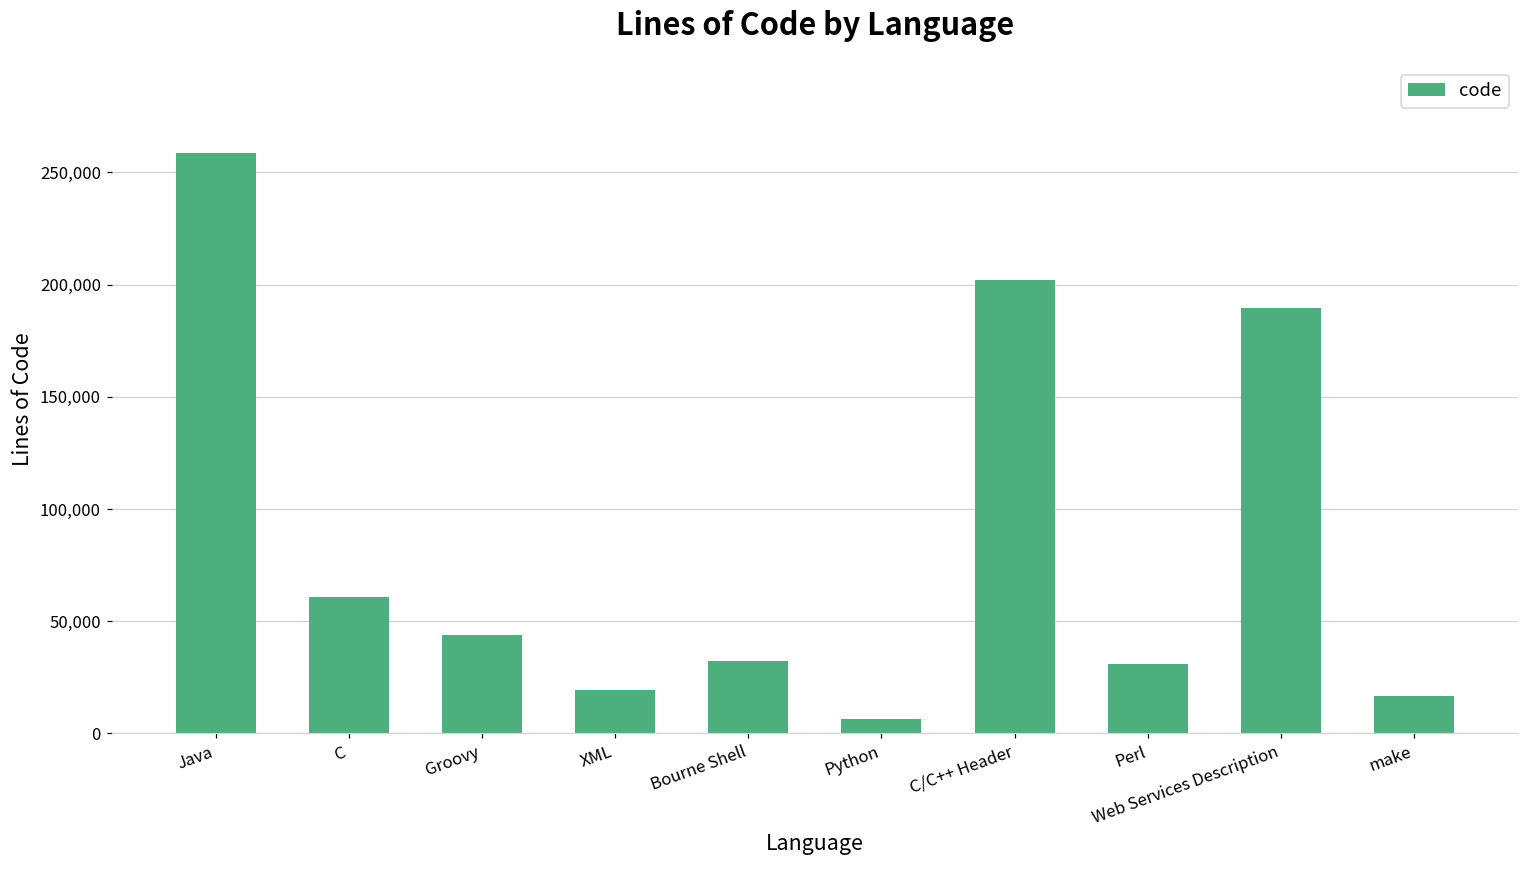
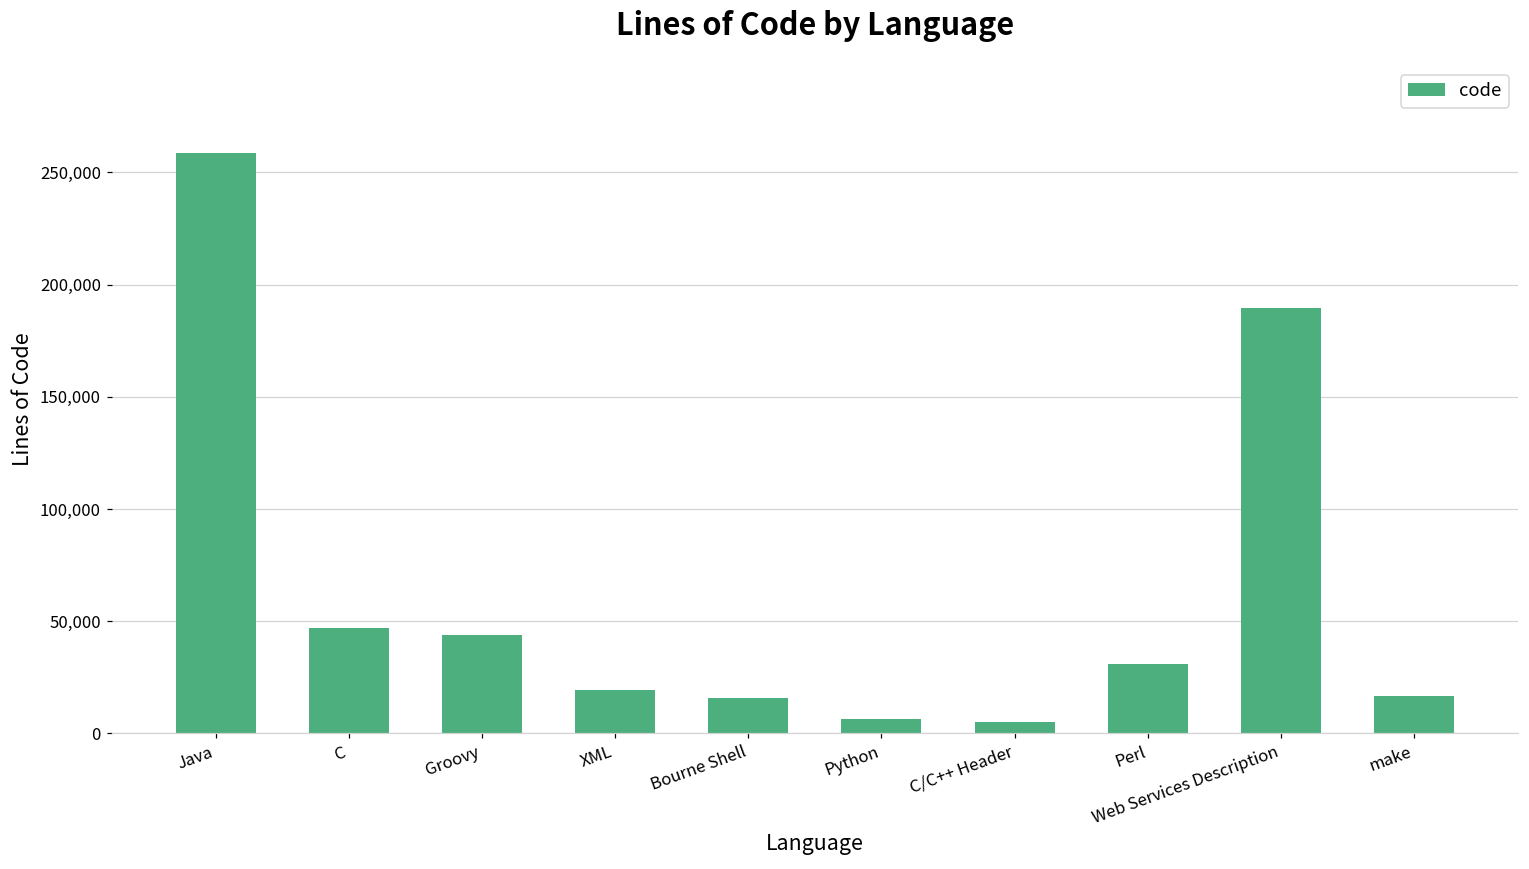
  {
    "Java": "259,000",
-   "C": "61,000",
+   "C": "47,000",
    "Groovy": "44,000",
    "XML": "19,000",
-   "Bourne Shell": "32,000",
+   "Bourne Shell": "16,000",
    "Python": "6,000",
-   "C/C++ Header": "202,000",
+   "C/C++ Header": "5,000",
    "Perl": "31,000",
    "Web Services Description": "189,000",
    "make": "17,000"
  }
